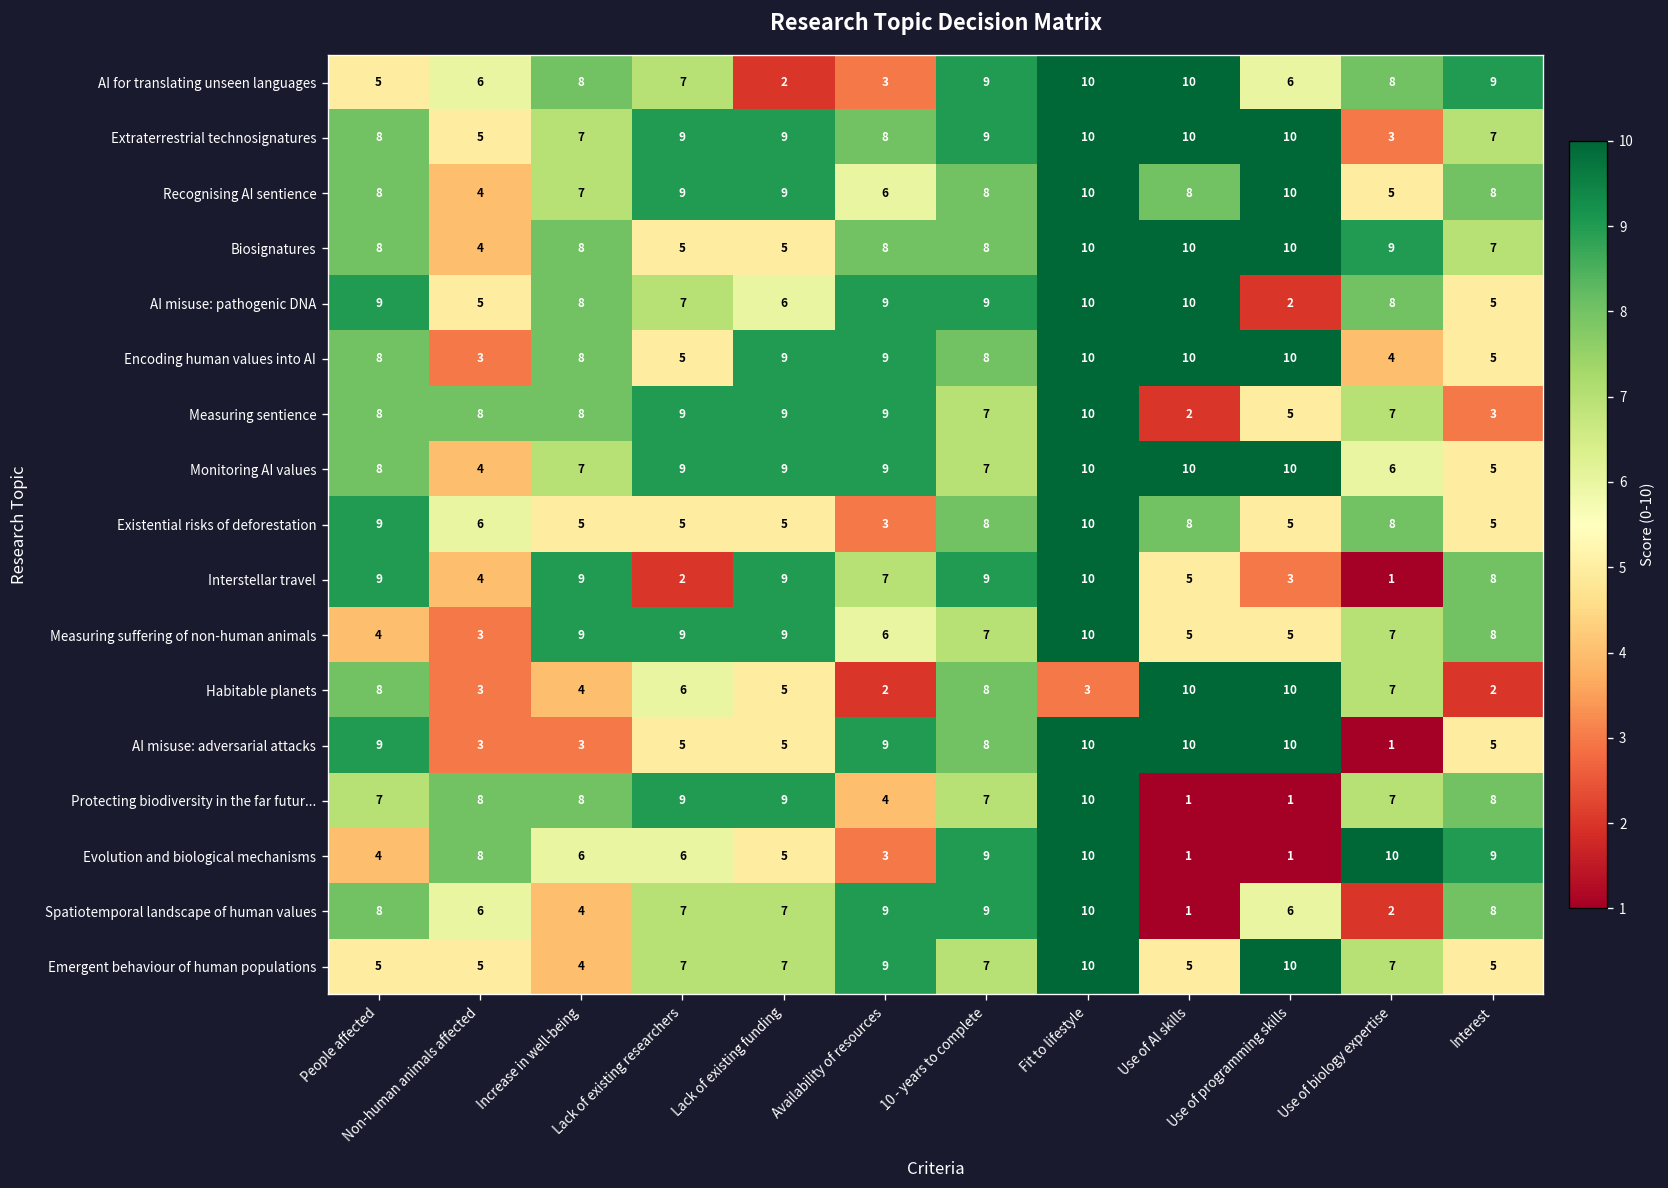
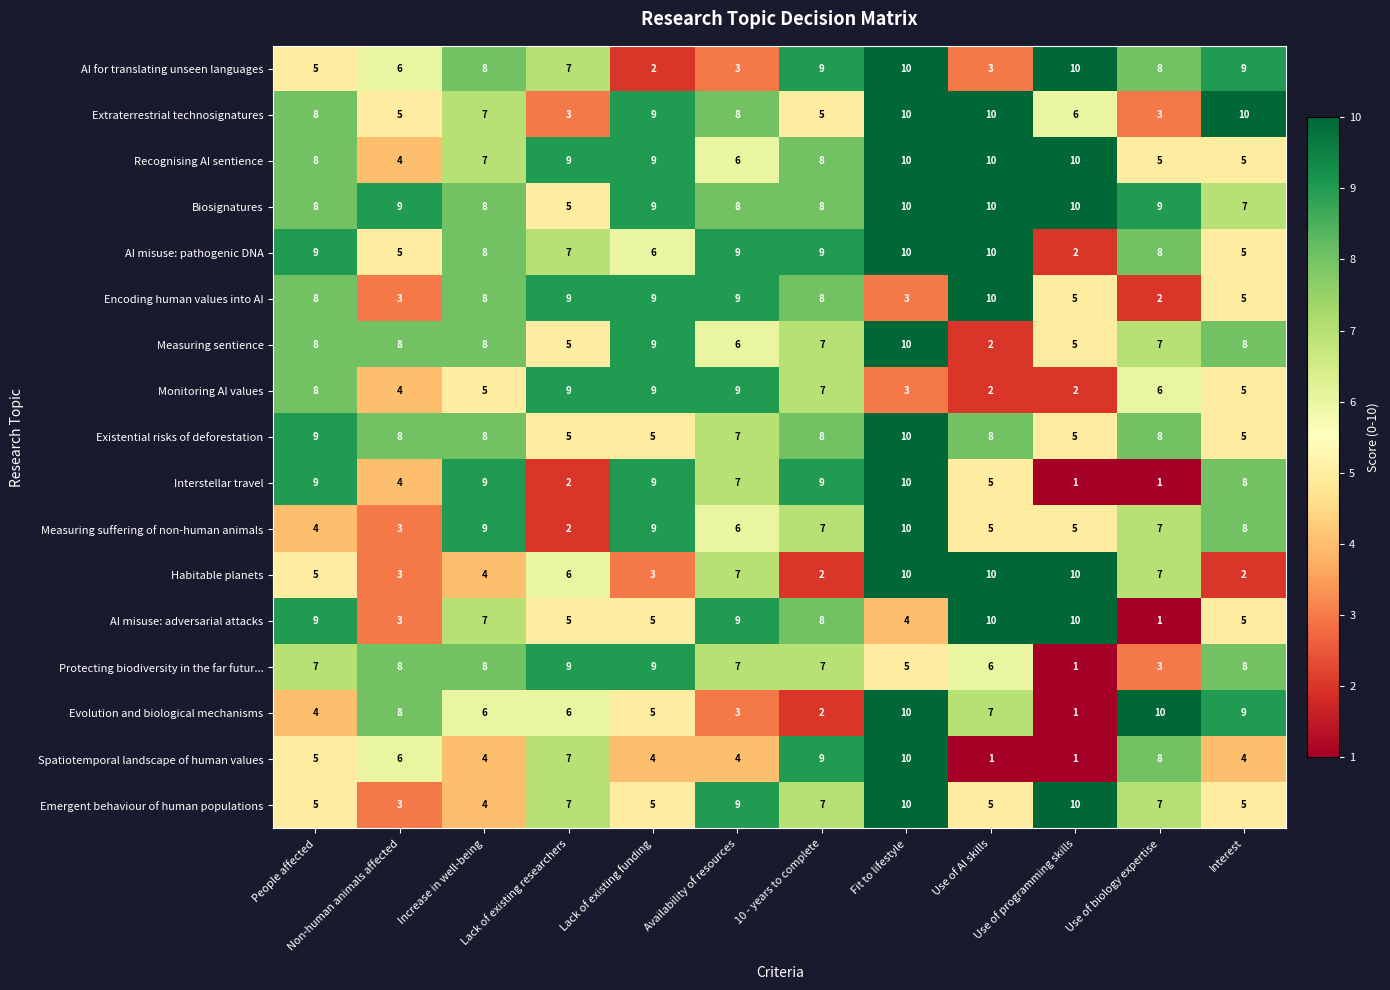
  {
    "AI for translating unseen languages": {
      "People affected": 5,
      "Non-human animals affected": 6,
      "Increase in well-being": 8,
      "Lack of existing researchers": 7,
      "Lack of existing funding": 2,
      "Availability of resources": 3,
      "10 - years to complete": 9,
      "Fit to lifestyle": 10,
-     "Use of AI skills": 10,
-     "Use of programming skills": 6,
+     "Use of AI skills": 3,
+     "Use of programming skills": 10,
      "Use of biology expertise": 8,
      "Interest": 9
    },
    "Extraterrestrial technosignatures": {
      "People affected": 8,
      "Non-human animals affected": 5,
      "Increase in well-being": 7,
-     "Lack of existing researchers": 9,
+     "Lack of existing researchers": 3,
      "Lack of existing funding": 9,
      "Availability of resources": 8,
-     "10 - years to complete": 9,
+     "10 - years to complete": 5,
      "Fit to lifestyle": 10,
      "Use of AI skills": 10,
-     "Use of programming skills": 10,
+     "Use of programming skills": 6,
      "Use of biology expertise": 3,
-     "Interest": 7
+     "Interest": 10
    },
    "Recognising AI sentience": {
      "People affected": 8,
      "Non-human animals affected": 4,
      "Increase in well-being": 7,
      "Lack of existing researchers": 9,
      "Lack of existing funding": 9,
      "Availability of resources": 6,
      "10 - years to complete": 8,
      "Fit to lifestyle": 10,
-     "Use of AI skills": 8,
+     "Use of AI skills": 10,
      "Use of programming skills": 10,
      "Use of biology expertise": 5,
-     "Interest": 8
+     "Interest": 5
    },
    "Biosignatures": {
      "People affected": 8,
-     "Non-human animals affected": 4,
+     "Non-human animals affected": 9,
      "Increase in well-being": 8,
      "Lack of existing researchers": 5,
-     "Lack of existing funding": 5,
+     "Lack of existing funding": 9,
      "Availability of resources": 8,
      "10 - years to complete": 8,
      "Fit to lifestyle": 10,
      "Use of AI skills": 10,
      "Use of programming skills": 10,
      "Use of biology expertise": 9,
      "Interest": 7
    },
    "Encoding human values into AI": {
      "People affected": 8,
      "Non-human animals affected": 3,
      "Increase in well-being": 8,
-     "Lack of existing researchers": 5,
+     "Lack of existing researchers": 9,
      "Lack of existing funding": 9,
      "Availability of resources": 9,
      "10 - years to complete": 8,
-     "Fit to lifestyle": 10,
+     "Fit to lifestyle": 3,
      "Use of AI skills": 10,
-     "Use of programming skills": 10,
-     "Use of biology expertise": 4,
+     "Use of programming skills": 5,
+     "Use of biology expertise": 2,
      "Interest": 5
    },
    "Measuring sentience": {
      "People affected": 8,
      "Non-human animals affected": 8,
      "Increase in well-being": 8,
-     "Lack of existing researchers": 9,
+     "Lack of existing researchers": 5,
      "Lack of existing funding": 9,
-     "Availability of resources": 9,
+     "Availability of resources": 6,
      "10 - years to complete": 7,
      "Fit to lifestyle": 10,
      "Use of AI skills": 2,
      "Use of programming skills": 5,
      "Use of biology expertise": 7,
-     "Interest": 3
+     "Interest": 8
    },
    "Monitoring AI values": {
      "People affected": 8,
      "Non-human animals affected": 4,
-     "Increase in well-being": 7,
+     "Increase in well-being": 5,
      "Lack of existing researchers": 9,
      "Lack of existing funding": 9,
      "Availability of resources": 9,
      "10 - years to complete": 7,
-     "Fit to lifestyle": 10,
-     "Use of AI skills": 10,
-     "Use of programming skills": 10,
+     "Fit to lifestyle": 3,
+     "Use of AI skills": 2,
+     "Use of programming skills": 2,
      "Use of biology expertise": 6,
      "Interest": 5
    },
    "Existential risks of deforestation": {
      "People affected": 9,
-     "Non-human animals affected": 6,
-     "Increase in well-being": 5,
+     "Non-human animals affected": 8,
+     "Increase in well-being": 8,
      "Lack of existing researchers": 5,
      "Lack of existing funding": 5,
-     "Availability of resources": 3,
+     "Availability of resources": 7,
      "10 - years to complete": 8,
      "Fit to lifestyle": 10,
      "Use of AI skills": 8,
      "Use of programming skills": 5,
      "Use of biology expertise": 8,
      "Interest": 5
    },
    "Interstellar travel": {
      "People affected": 9,
      "Non-human animals affected": 4,
      "Increase in well-being": 9,
      "Lack of existing researchers": 2,
      "Lack of existing funding": 9,
      "Availability of resources": 7,
      "10 - years to complete": 9,
      "Fit to lifestyle": 10,
      "Use of AI skills": 5,
-     "Use of programming skills": 3,
+     "Use of programming skills": 1,
      "Use of biology expertise": 1,
      "Interest": 8
    },
    "Measuring suffering of non-human animals": {
      "People affected": 4,
      "Non-human animals affected": 3,
      "Increase in well-being": 9,
-     "Lack of existing researchers": 9,
+     "Lack of existing researchers": 2,
      "Lack of existing funding": 9,
      "Availability of resources": 6,
      "10 - years to complete": 7,
      "Fit to lifestyle": 10,
      "Use of AI skills": 5,
      "Use of programming skills": 5,
      "Use of biology expertise": 7,
      "Interest": 8
    },
    "Habitable planets": {
-     "People affected": 8,
+     "People affected": 5,
      "Non-human animals affected": 3,
      "Increase in well-being": 4,
      "Lack of existing researchers": 6,
-     "Lack of existing funding": 5,
-     "Availability of resources": 2,
-     "10 - years to complete": 8,
-     "Fit to lifestyle": 3,
+     "Lack of existing funding": 3,
+     "Availability of resources": 7,
+     "10 - years to complete": 2,
+     "Fit to lifestyle": 10,
      "Use of AI skills": 10,
      "Use of programming skills": 10,
      "Use of biology expertise": 7,
      "Interest": 2
    },
    "AI misuse: adversarial attacks": {
      "People affected": 9,
      "Non-human animals affected": 3,
-     "Increase in well-being": 3,
+     "Increase in well-being": 7,
      "Lack of existing researchers": 5,
      "Lack of existing funding": 5,
      "Availability of resources": 9,
      "10 - years to complete": 8,
-     "Fit to lifestyle": 10,
+     "Fit to lifestyle": 4,
      "Use of AI skills": 10,
      "Use of programming skills": 10,
      "Use of biology expertise": 1,
      "Interest": 5
    },
    "Protecting biodiversity in the far futur...": {
      "People affected": 7,
      "Non-human animals affected": 8,
      "Increase in well-being": 8,
      "Lack of existing researchers": 9,
      "Lack of existing funding": 9,
-     "Availability of resources": 4,
+     "Availability of resources": 7,
      "10 - years to complete": 7,
-     "Fit to lifestyle": 10,
-     "Use of AI skills": 1,
+     "Fit to lifestyle": 5,
+     "Use of AI skills": 6,
      "Use of programming skills": 1,
-     "Use of biology expertise": 7,
+     "Use of biology expertise": 3,
      "Interest": 8
    },
    "Evolution and biological mechanisms": {
      "People affected": 4,
      "Non-human animals affected": 8,
      "Increase in well-being": 6,
      "Lack of existing researchers": 6,
      "Lack of existing funding": 5,
      "Availability of resources": 3,
-     "10 - years to complete": 9,
+     "10 - years to complete": 2,
      "Fit to lifestyle": 10,
-     "Use of AI skills": 1,
+     "Use of AI skills": 7,
      "Use of programming skills": 1,
      "Use of biology expertise": 10,
      "Interest": 9
    },
    "Spatiotemporal landscape of human values": {
-     "People affected": 8,
+     "People affected": 5,
      "Non-human animals affected": 6,
      "Increase in well-being": 4,
      "Lack of existing researchers": 7,
-     "Lack of existing funding": 7,
-     "Availability of resources": 9,
+     "Lack of existing funding": 4,
+     "Availability of resources": 4,
      "10 - years to complete": 9,
      "Fit to lifestyle": 10,
      "Use of AI skills": 1,
-     "Use of programming skills": 6,
-     "Use of biology expertise": 2,
-     "Interest": 8
+     "Use of programming skills": 1,
+     "Use of biology expertise": 8,
+     "Interest": 4
    },
    "Emergent behaviour of human populations": {
      "People affected": 5,
-     "Non-human animals affected": 5,
+     "Non-human animals affected": 3,
      "Increase in well-being": 4,
      "Lack of existing researchers": 7,
-     "Lack of existing funding": 7,
+     "Lack of existing funding": 5,
      "Availability of resources": 9,
      "10 - years to complete": 7,
      "Fit to lifestyle": 10,
      "Use of AI skills": 5,
      "Use of programming skills": 10,
      "Use of biology expertise": 7,
      "Interest": 5
    }
  }
